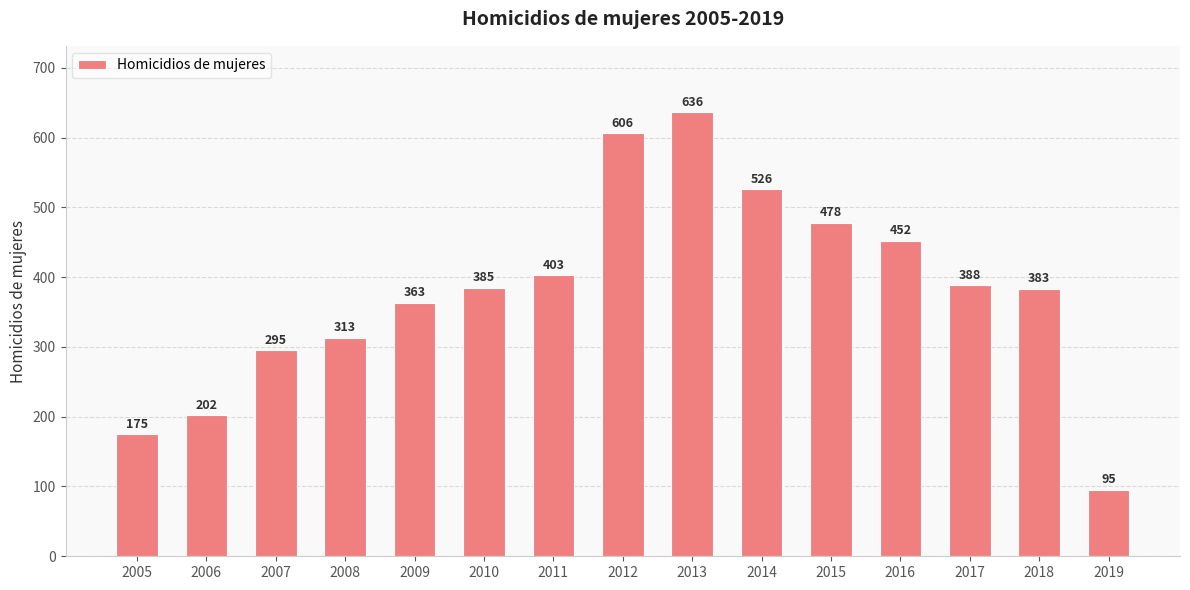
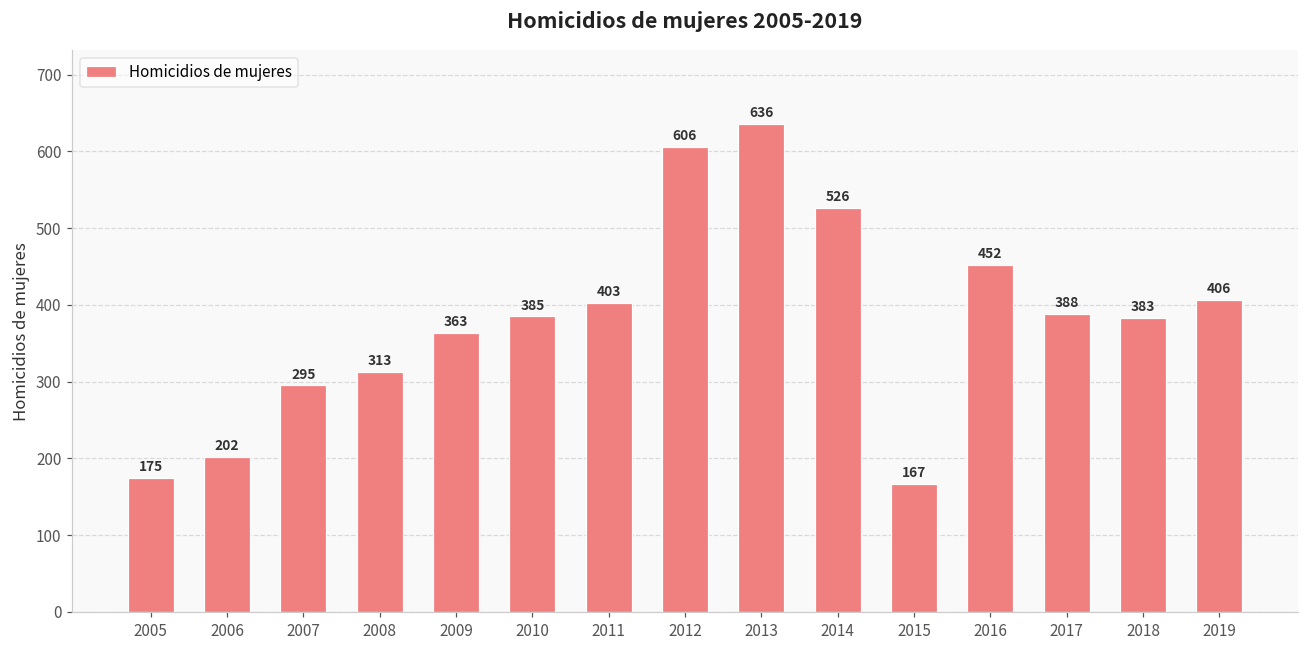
  {
    "2005": 175,
    "2006": 202,
    "2007": 295,
    "2008": 313,
    "2009": 363,
    "2010": 385,
    "2011": 403,
    "2012": 606,
    "2013": 636,
    "2014": 526,
-   "2015": 478,
+   "2015": 167,
    "2016": 452,
    "2017": 388,
    "2018": 383,
-   "2019": 95
+   "2019": 406
  }
